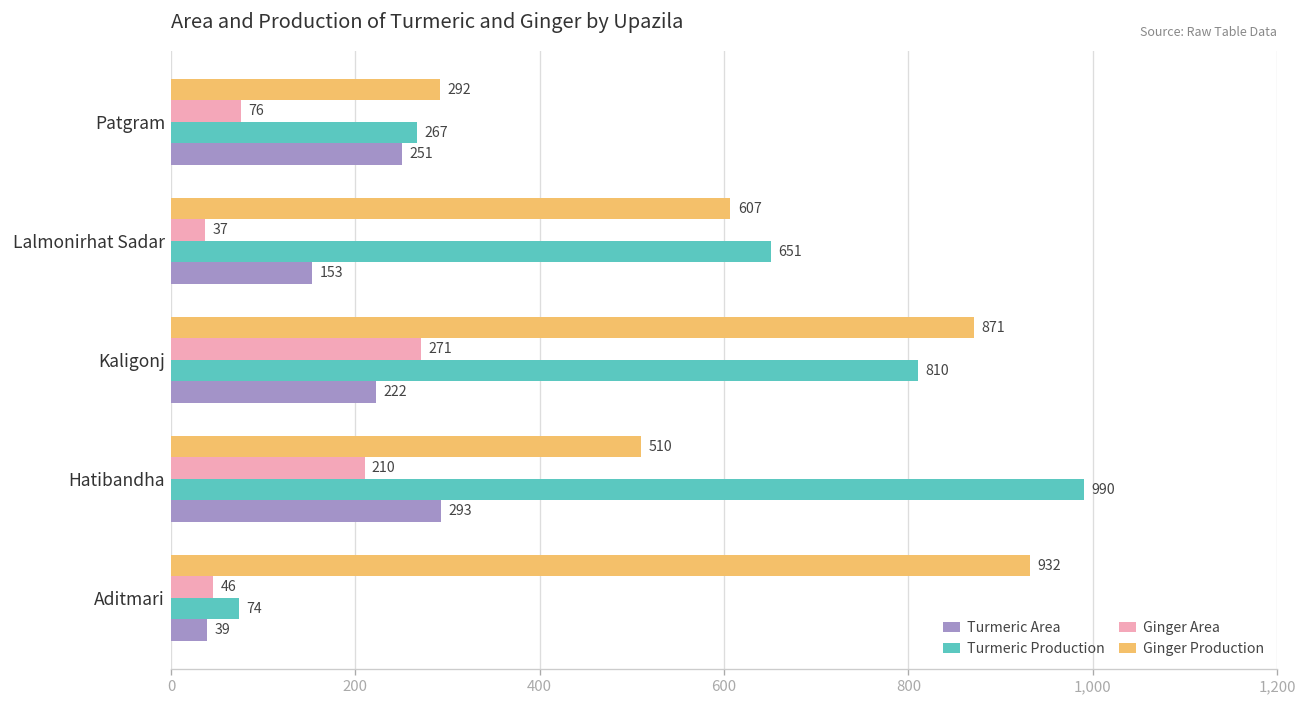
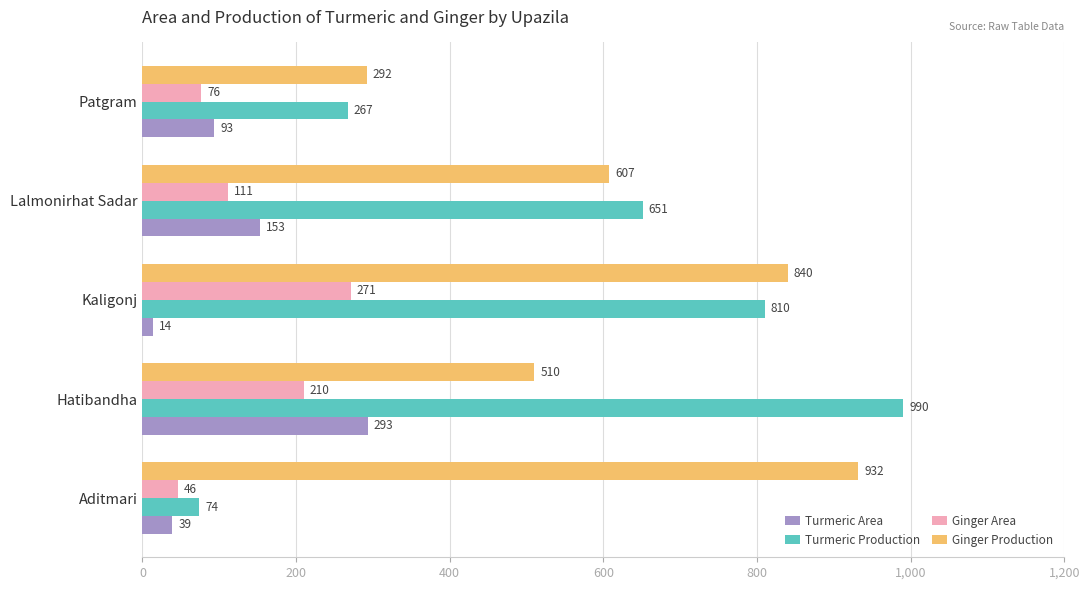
  {
    "Turmeric Area": {
-     "Patgram": 251,
+     "Patgram": 93,
      "Lalmonirhat Sadar": 153,
-     "Kaligonj": 222,
+     "Kaligonj": 14,
      "Hatibandha": 293,
      "Aditmari": 39
    },
    "Turmeric Production": {
      "Patgram": 267,
      "Lalmonirhat Sadar": 651,
      "Kaligonj": 810,
      "Hatibandha": 990,
      "Aditmari": 74
    },
    "Ginger Area": {
      "Patgram": 76,
-     "Lalmonirhat Sadar": 37,
+     "Lalmonirhat Sadar": 111,
      "Kaligonj": 271,
      "Hatibandha": 210,
      "Aditmari": 46
    },
    "Ginger Production": {
      "Patgram": 292,
      "Lalmonirhat Sadar": 607,
-     "Kaligonj": 871,
+     "Kaligonj": 840,
      "Hatibandha": 510,
      "Aditmari": 932
    }
  }
